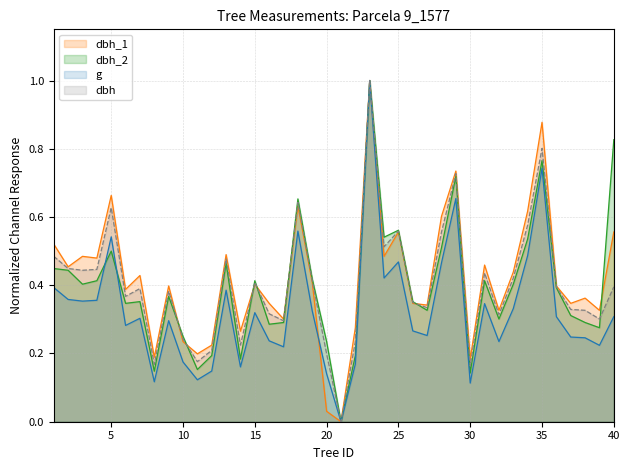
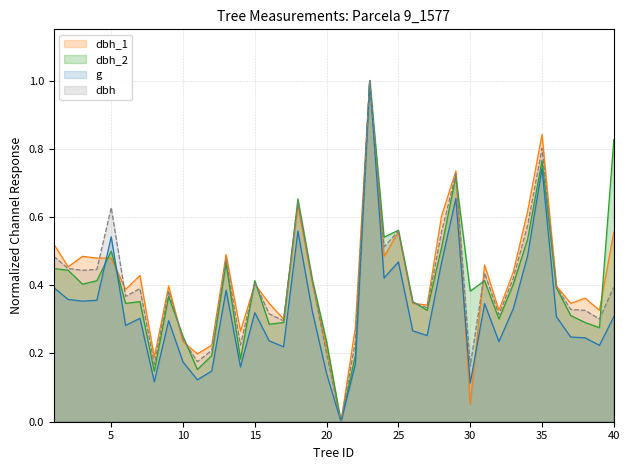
  {
    "dbh_1": {
-     "5": 0.66,
+     "5": 0.48,
      "10": 0.23,
-     "20": 0.03,
-     "30": 0.18,
-     "35": 0.88,
+     "20": 0.22,
+     "30": 0.05,
+     "35": 0.84,
      "40": 0.56
    },
    "dbh_2": {
      "5": 0.50,
      "10": 0.25,
      "20": 0.23,
-     "30": 0.14,
+     "30": 0.38,
      "35": 0.77,
      "40": 0.83
    }
  }
